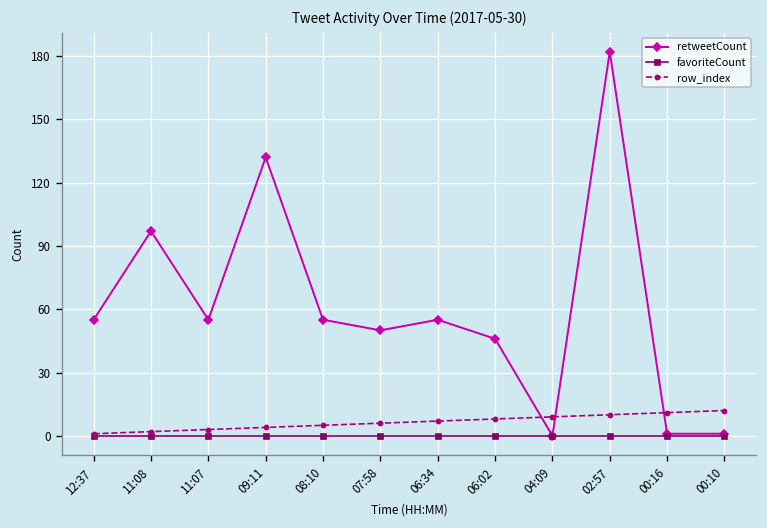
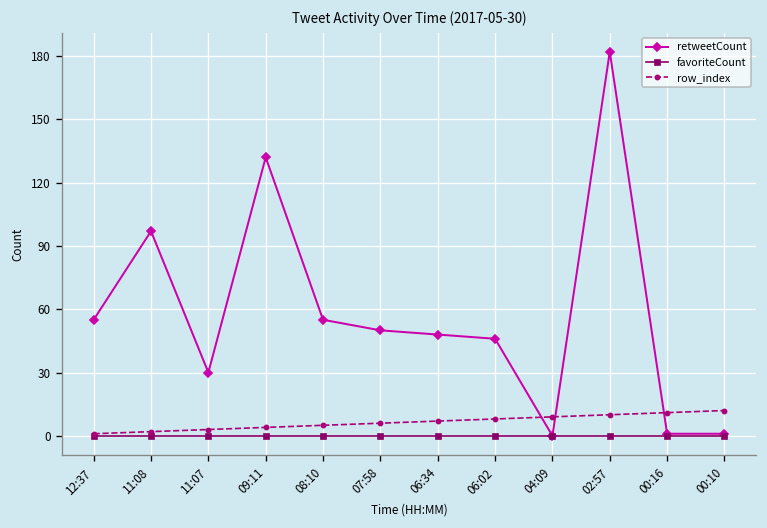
  {
    "retweetCount": {
      "12:37": 55,
      "11:08": 97,
-     "11:07": 55,
+     "11:07": 30,
      "09:11": 132,
      "08:10": 55,
      "07:58": 50,
-     "06:34": 55,
+     "06:34": 48,
      "06:02": 46,
      "02:57": 182
    }
  }
